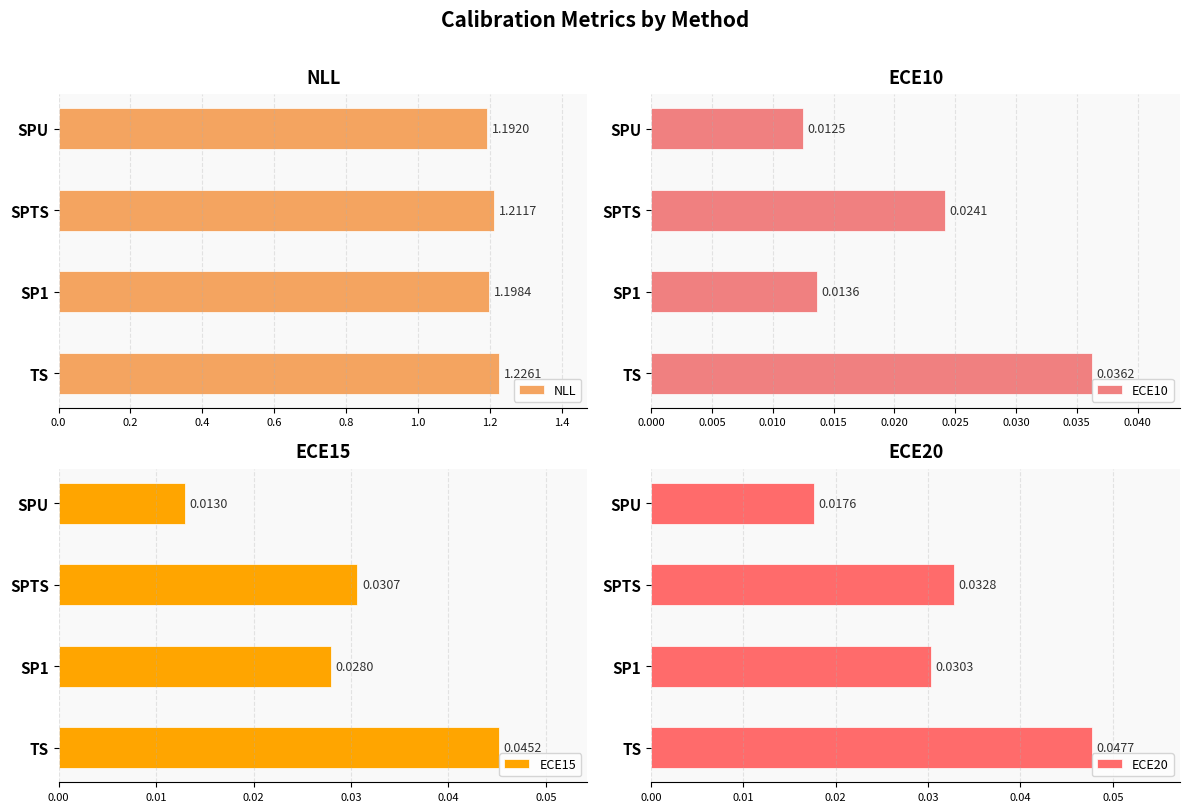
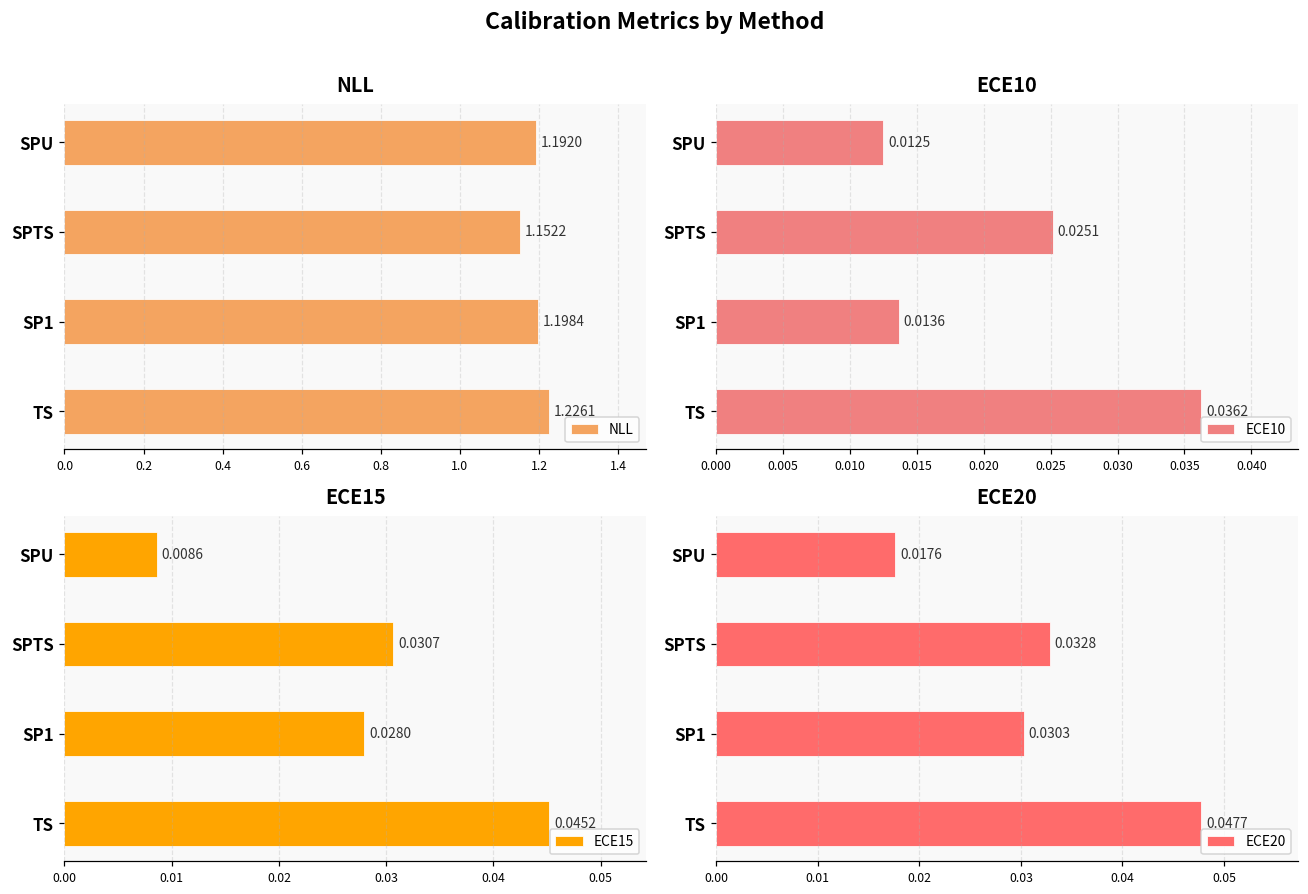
  {
    "NLL": {
      "SPU": 1.1920,
-     "SPTS": 1.2117,
+     "SPTS": 1.1522,
      "SP1": 1.1984
    },
    "ECE10": {
      "SPU": 0.0125,
-     "SPTS": 0.0241,
+     "SPTS": 0.0251,
      "SP1": 0.0136
    },
    "ECE15": {
-     "SPU": 0.0130,
+     "SPU": 0.0086,
      "SPTS": 0.0307,
      "SP1": 0.0280
    },
    "ECE20": {
      "SPU": 0.0176,
      "SPTS": 0.0328,
      "SP1": 0.0303
    }
  }
